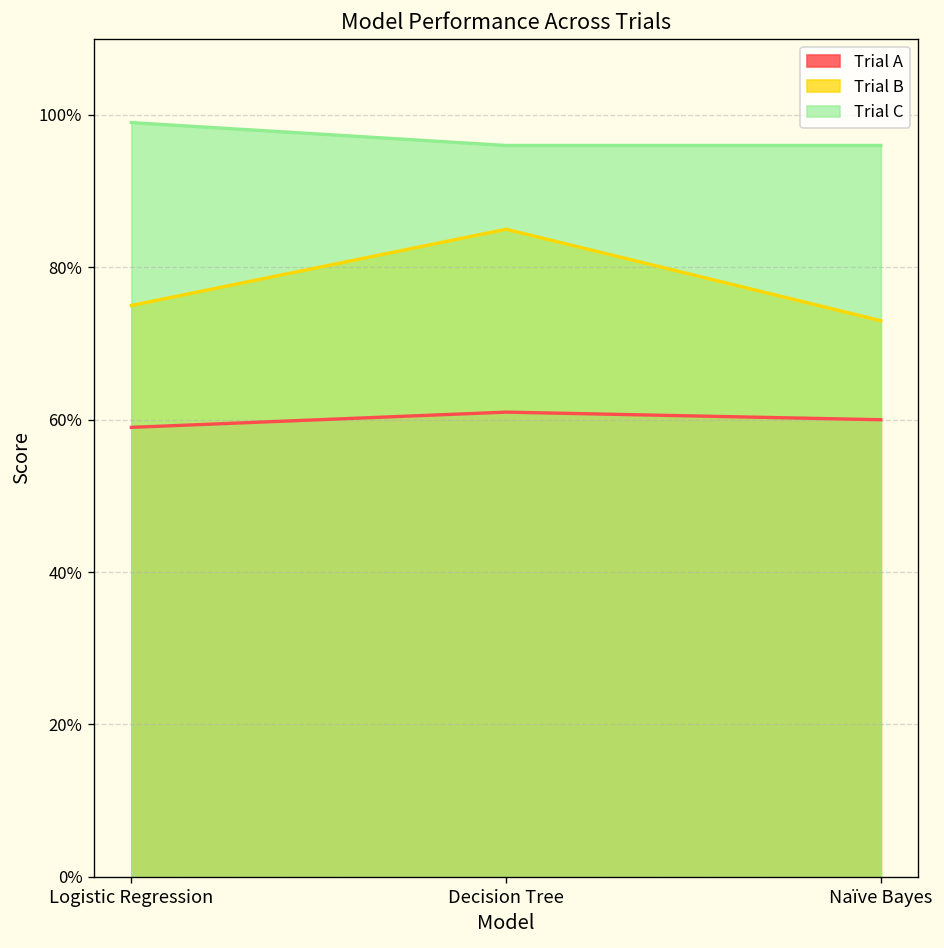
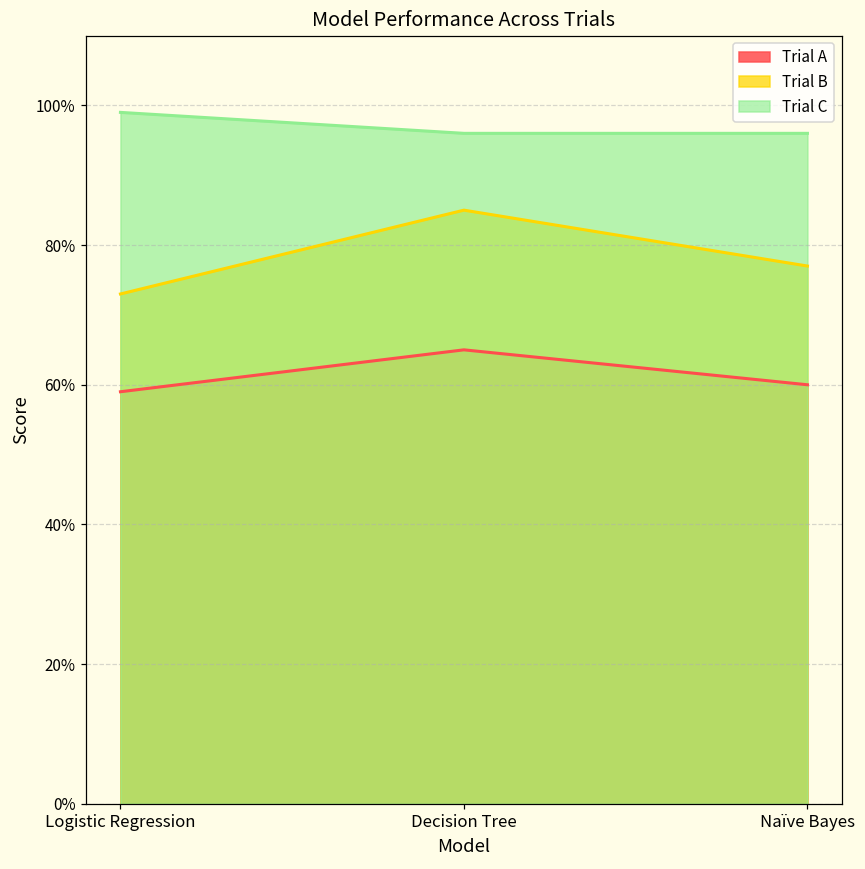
  {
    "Trial A": {
      "Logistic Regression": "59%",
-     "Decision Tree": "61%",
+     "Decision Tree": "65%",
      "Naïve Bayes": "60%"
    },
    "Trial B": {
-     "Logistic Regression": "75%",
+     "Logistic Regression": "73%",
      "Decision Tree": "85%",
-     "Naïve Bayes": "73%"
+     "Naïve Bayes": "77%"
    },
    "Trial C": {
      "Logistic Regression": "99%",
      "Decision Tree": "96%",
      "Naïve Bayes": "96%"
    }
  }
